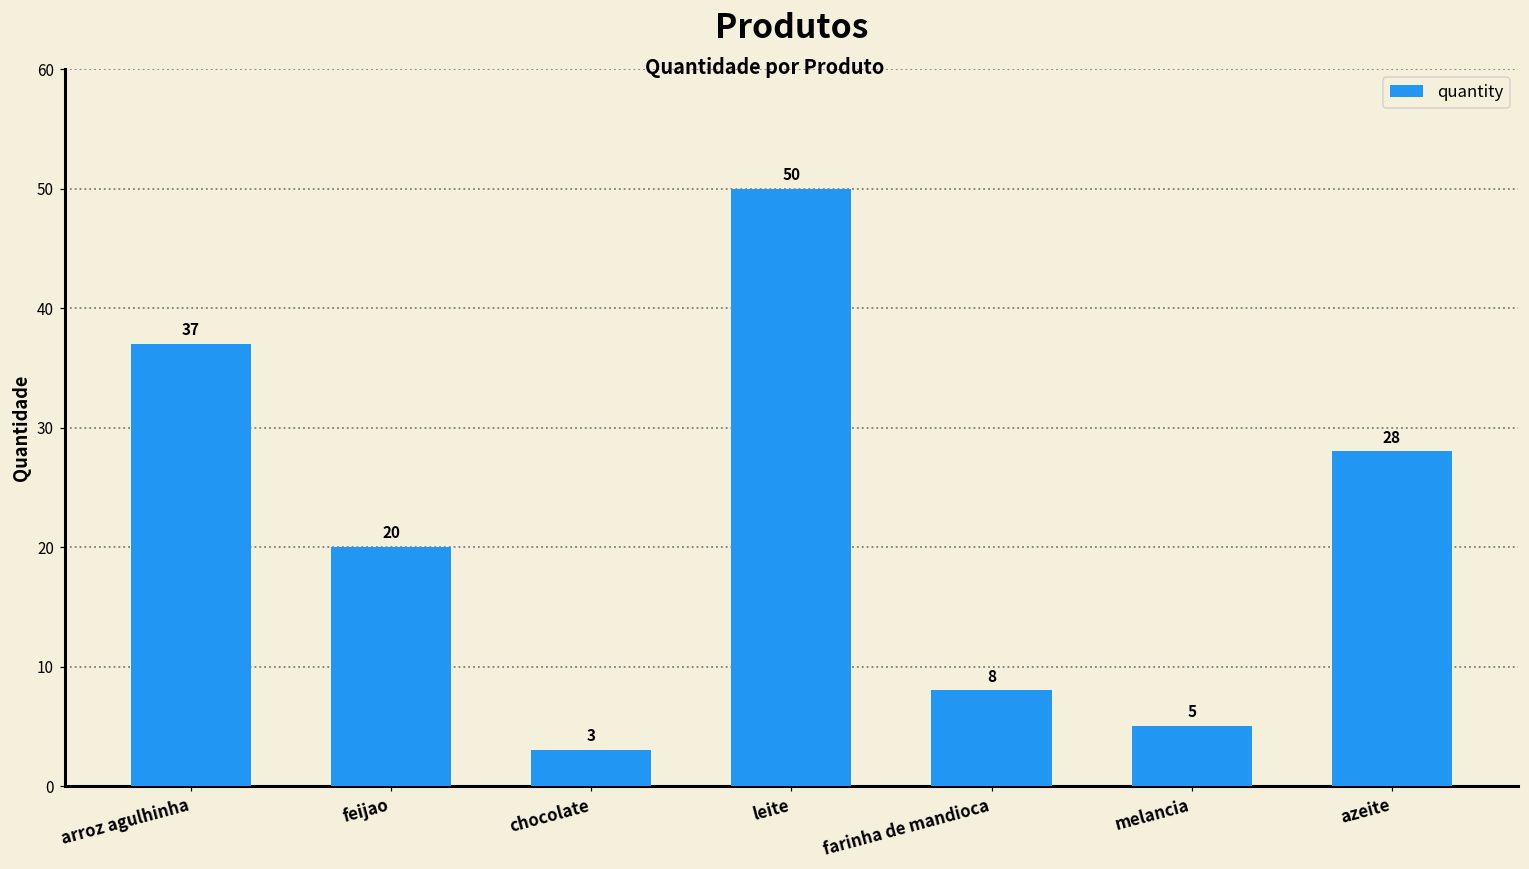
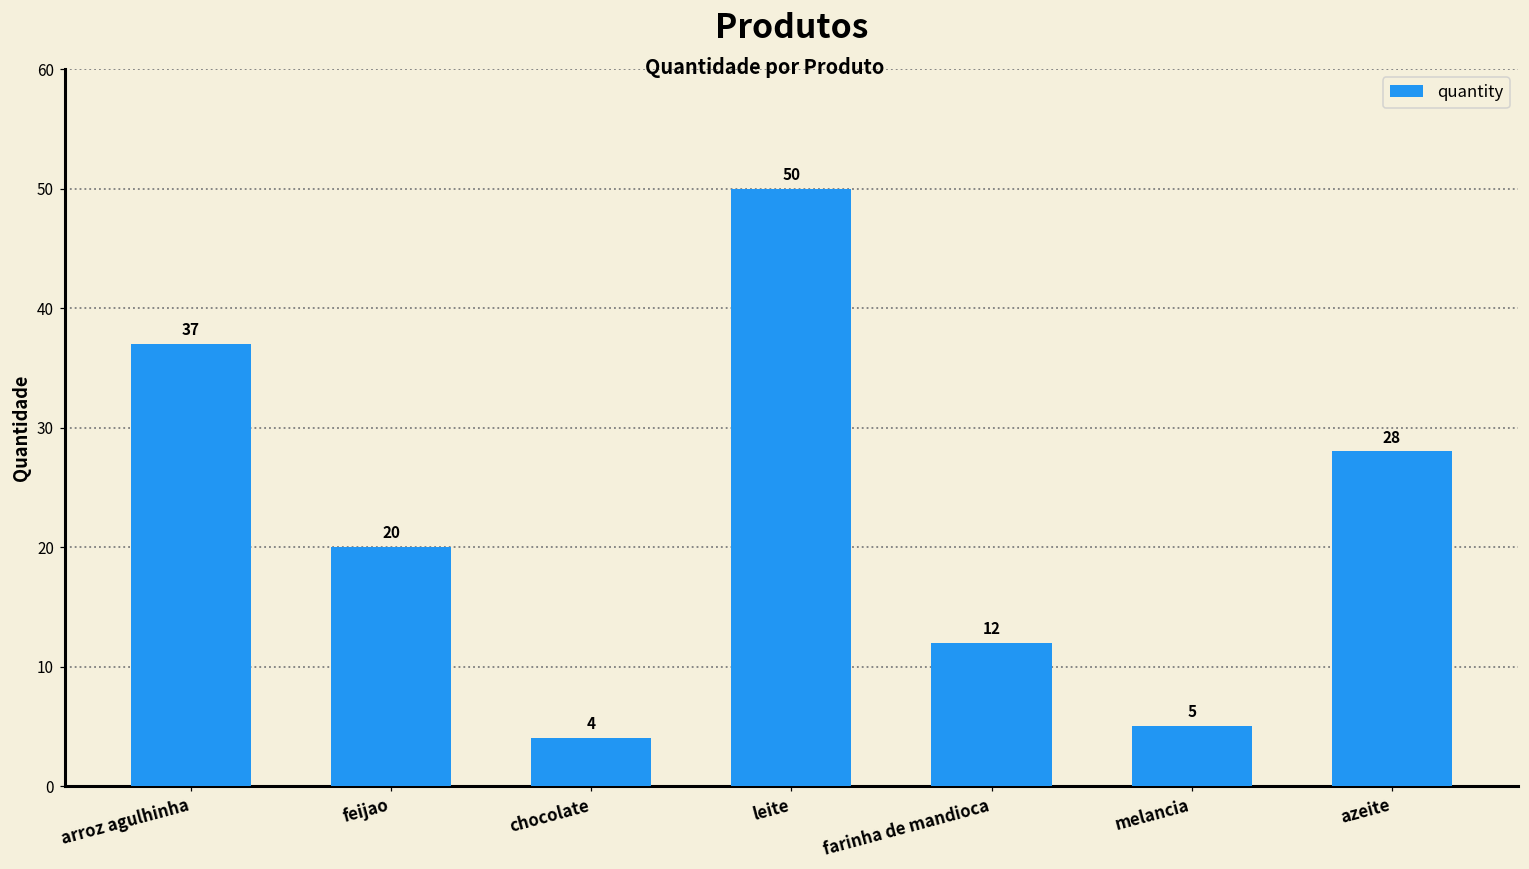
  {
    "arroz agulhinha": 37,
    "feijao": 20,
-   "chocolate": 3,
+   "chocolate": 4,
    "leite": 50,
-   "farinha de mandioca": 8,
+   "farinha de mandioca": 12,
    "melancia": 5,
    "azeite": 28
  }
